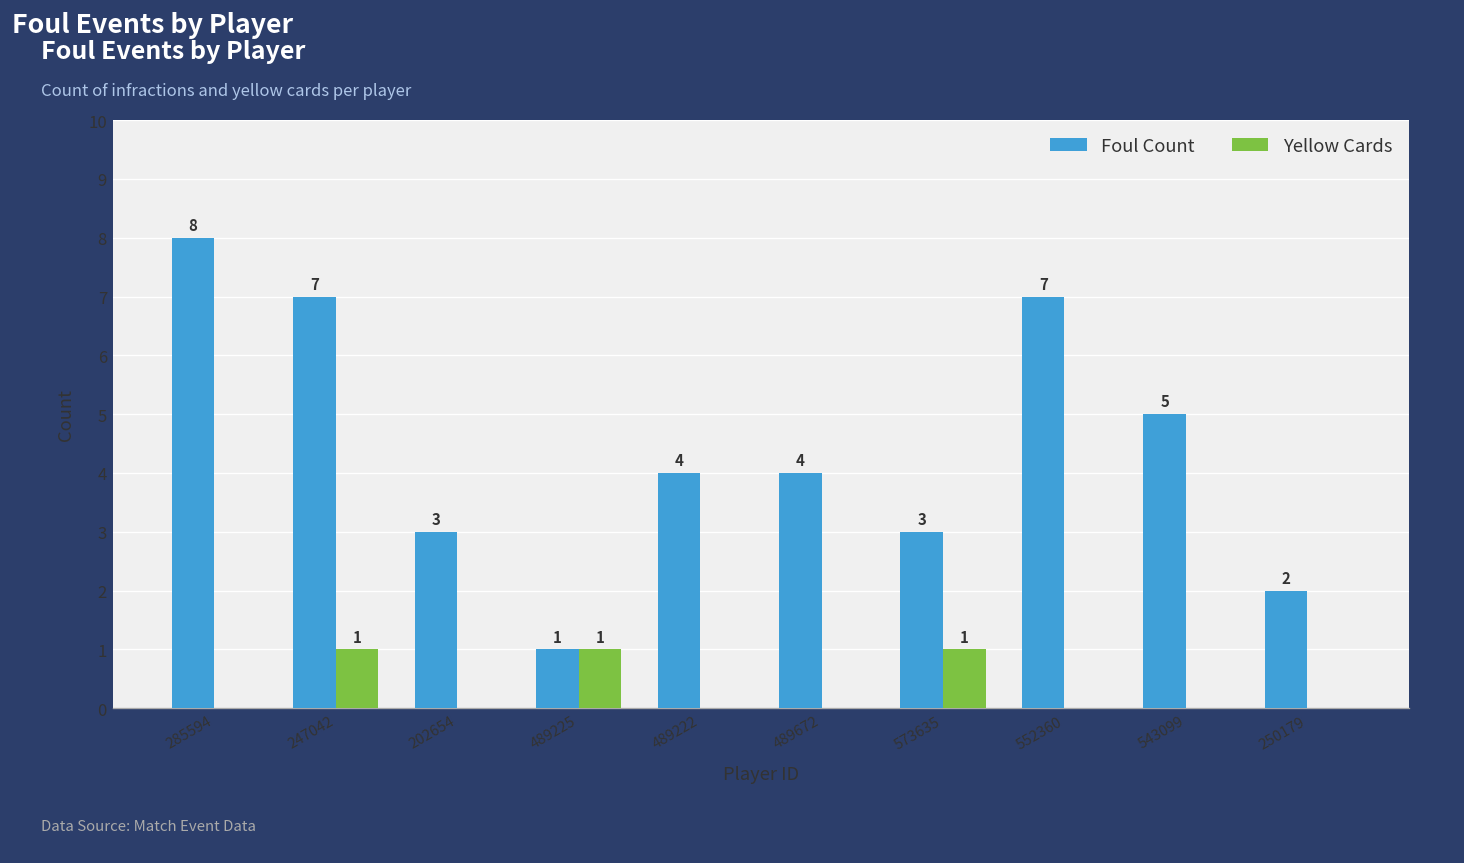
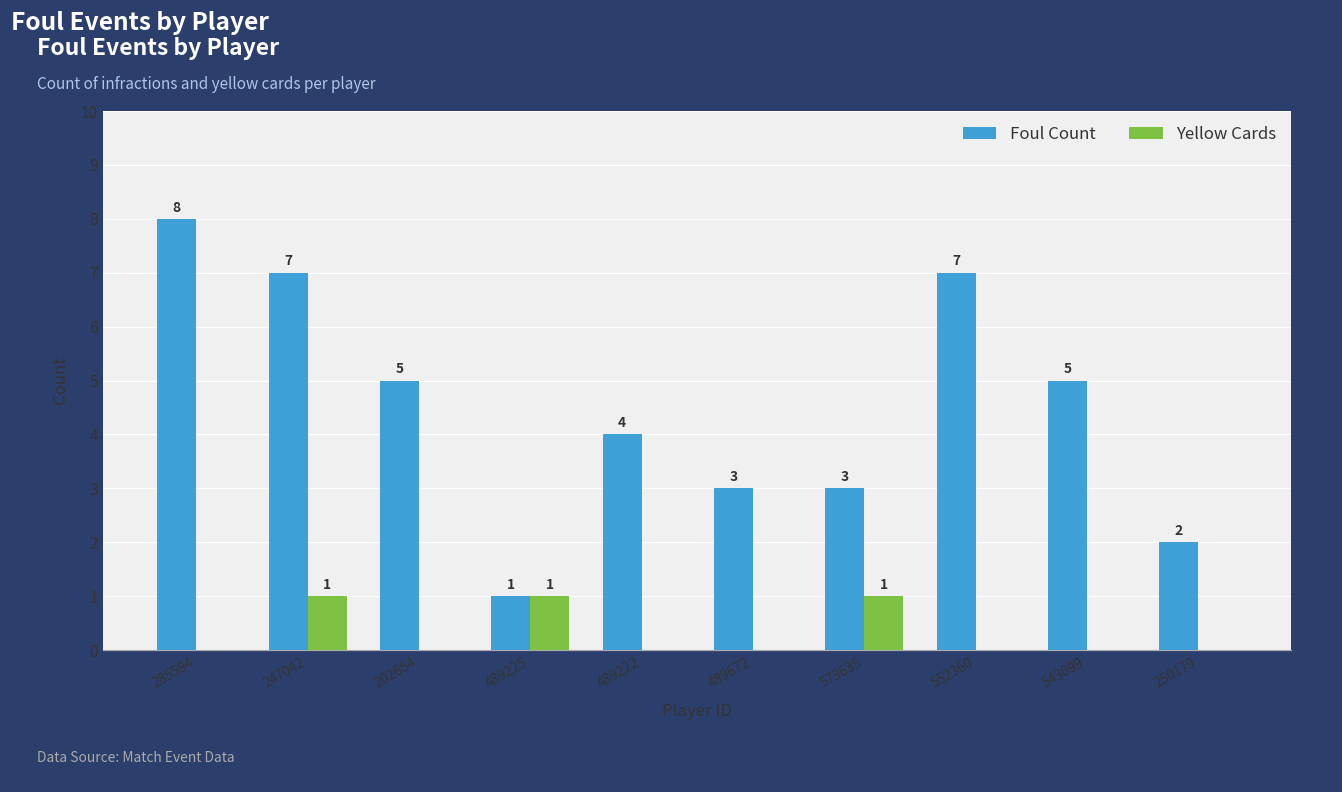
  {
    "Foul Count": {
      "285594": 8,
      "247042": 7,
-     "202654": 3,
+     "202654": 5,
      "489225": 1,
      "489222": 4,
-     "489672": 4,
+     "489672": 3,
      "573635": 3,
      "552360": 7,
      "543099": 5,
      "250179": 2
    },
    "Yellow Cards": {
      "247042": 1,
      "489225": 1,
      "573635": 1
    }
  }
